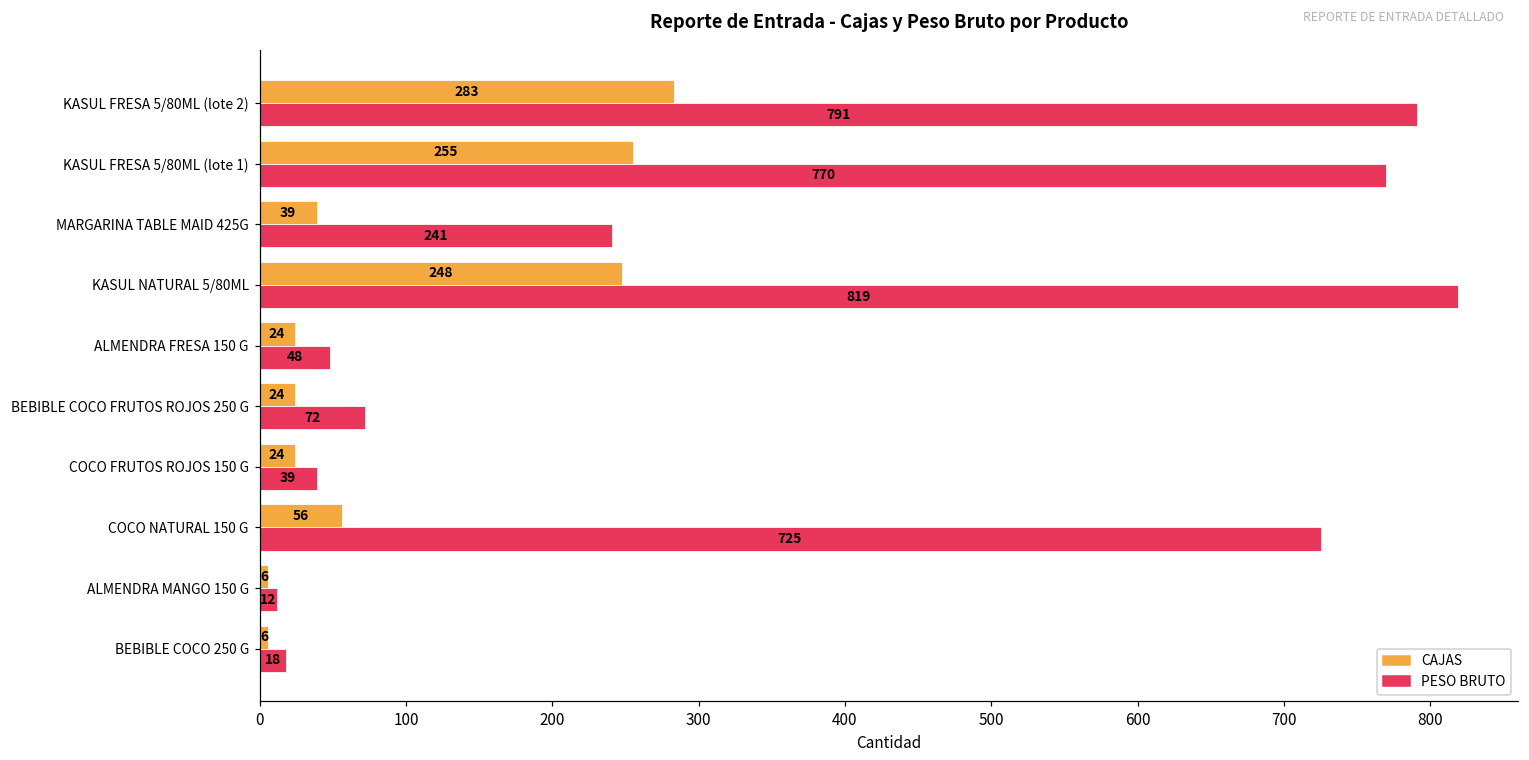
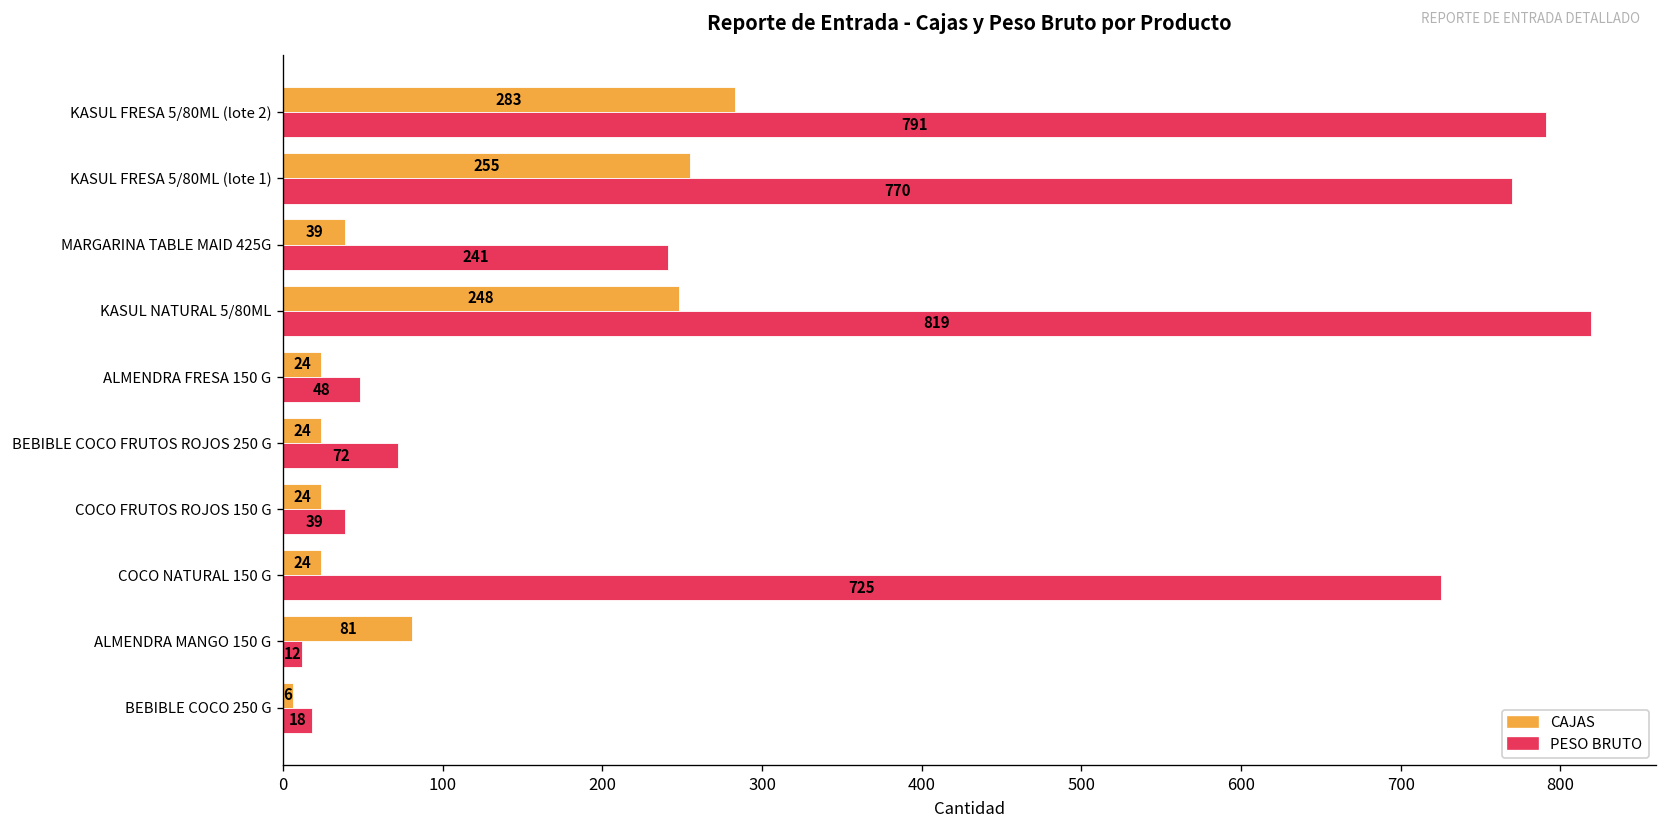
  {
    "CAJAS": {
      "KASUL FRESA 5/80ML (lote 2)": 283,
      "KASUL FRESA 5/80ML (lote 1)": 255,
      "MARGARINA TABLE MAID 425G": 39,
      "KASUL NATURAL 5/80ML": 248,
      "ALMENDRA FRESA 150 G": 24,
      "BEBIBLE COCO FRUTOS ROJOS 250 G": 24,
      "COCO FRUTOS ROJOS 150 G": 24,
-     "COCO NATURAL 150 G": 56,
-     "ALMENDRA MANGO 150 G": 6,
+     "COCO NATURAL 150 G": 24,
+     "ALMENDRA MANGO 150 G": 81,
      "BEBIBLE COCO 250 G": 6
    },
    "PESO BRUTO": {
      "KASUL FRESA 5/80ML (lote 2)": 791,
      "KASUL FRESA 5/80ML (lote 1)": 770,
      "MARGARINA TABLE MAID 425G": 241,
      "KASUL NATURAL 5/80ML": 819,
      "ALMENDRA FRESA 150 G": 48,
      "BEBIBLE COCO FRUTOS ROJOS 250 G": 72,
      "COCO FRUTOS ROJOS 150 G": 39,
      "COCO NATURAL 150 G": 725,
      "ALMENDRA MANGO 150 G": 12,
      "BEBIBLE COCO 250 G": 18
    }
  }
